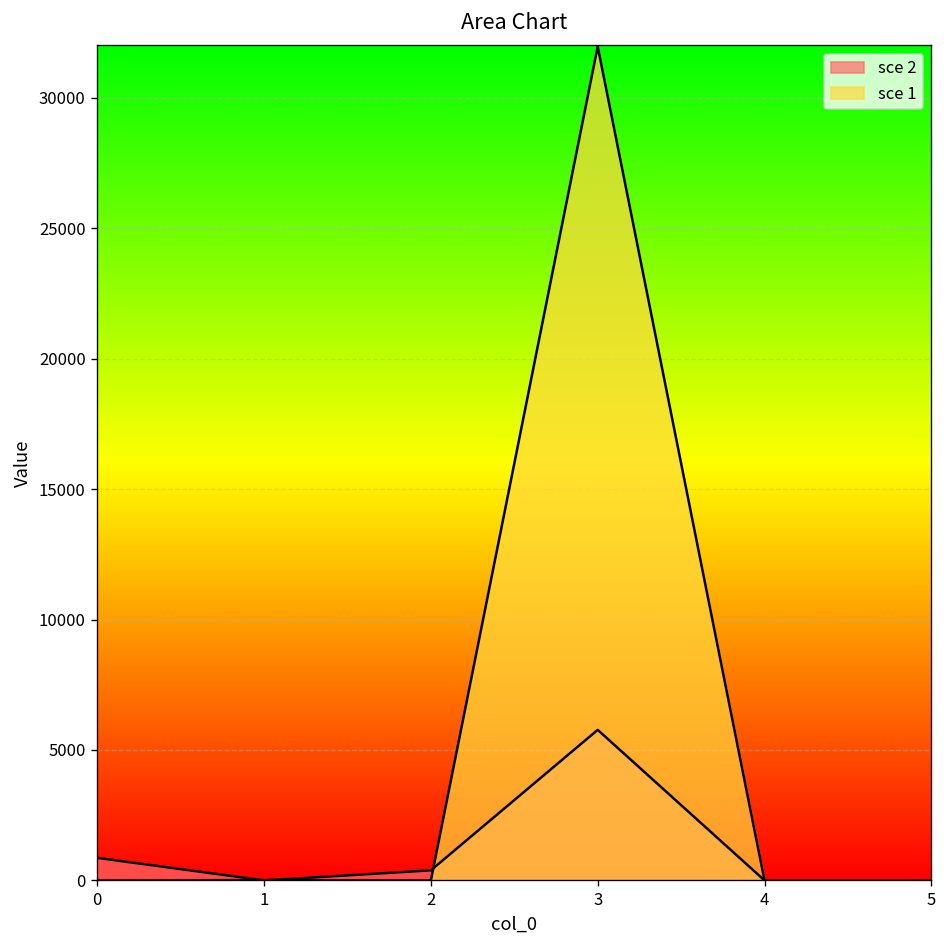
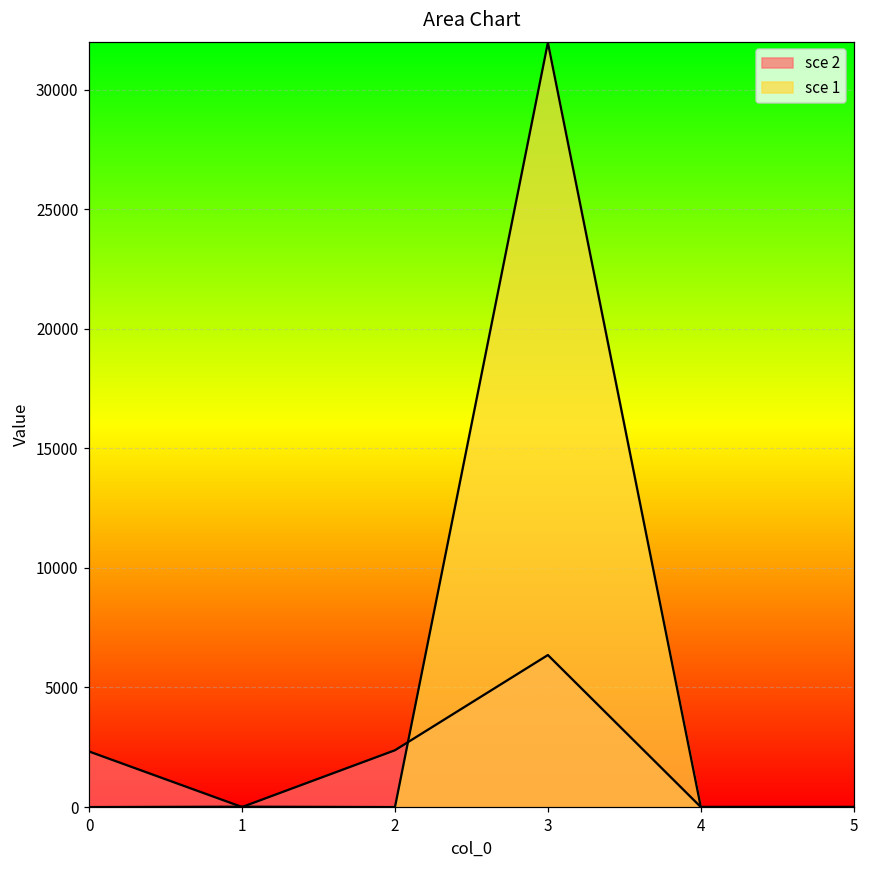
  {
    "sce 2": {
-     "0": 900,
-     "2": 400,
-     "3": 5800
+     "0": 2300,
+     "2": 2400,
+     "3": 6400
    },
    "sce 1": {
      "0": 0,
      "2": 0,
      "3": 32000
    }
  }
